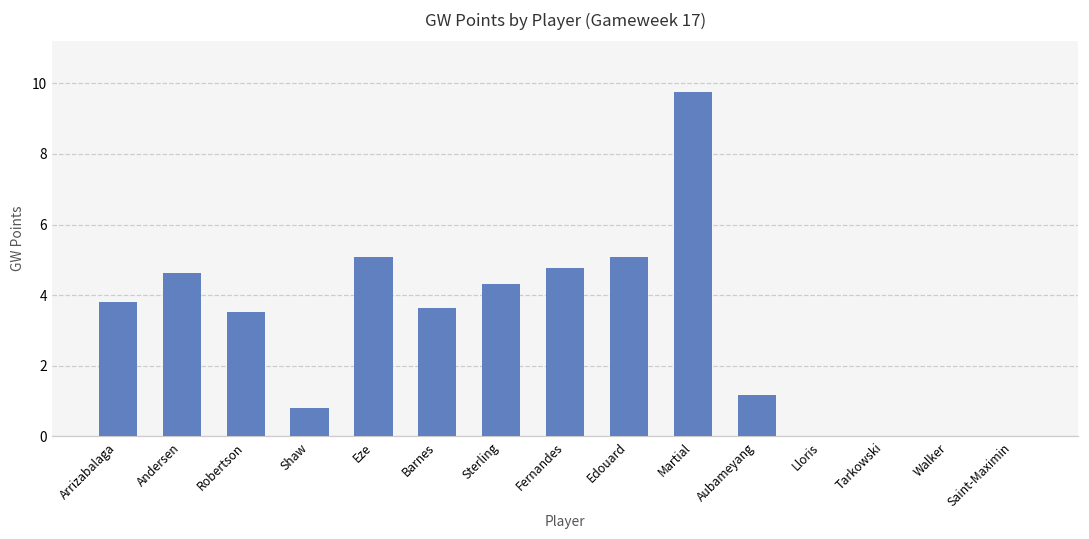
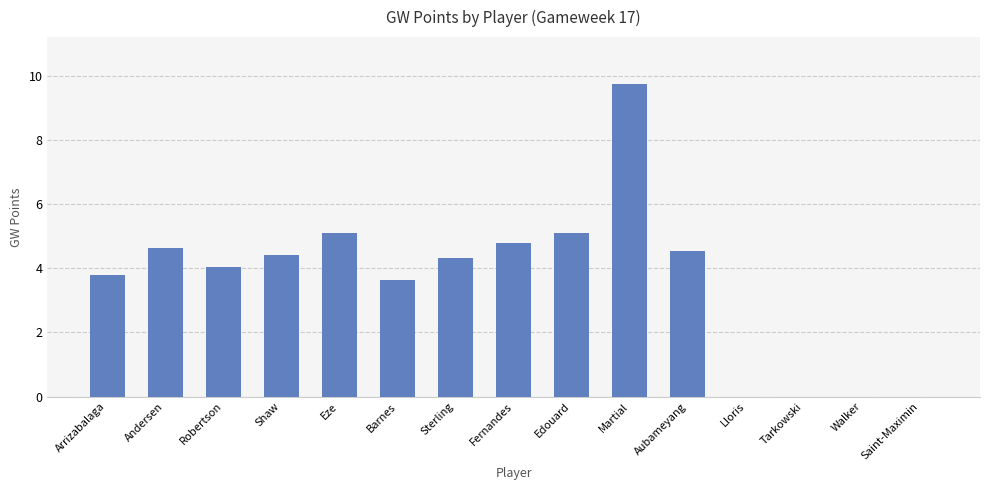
  {
    "Arrizabalaga": 3.8,
    "Andersen": 4.6,
-   "Robertson": 3.5,
-   "Shaw": 0.8,
+   "Robertson": 4.1,
+   "Shaw": 4.4,
    "Eze": 5.1,
    "Barnes": 3.6,
    "Sterling": 4.3,
    "Fernandes": 4.8,
    "Edouard": 5.1,
    "Martial": 9.7,
-   "Aubameyang": 1.2,
+   "Aubameyang": 4.5,
    "Lloris": 0.0,
    "Tarkowski": 0.0,
    "Walker": 0.0,
    "Saint-Maximin": 0.0
  }
